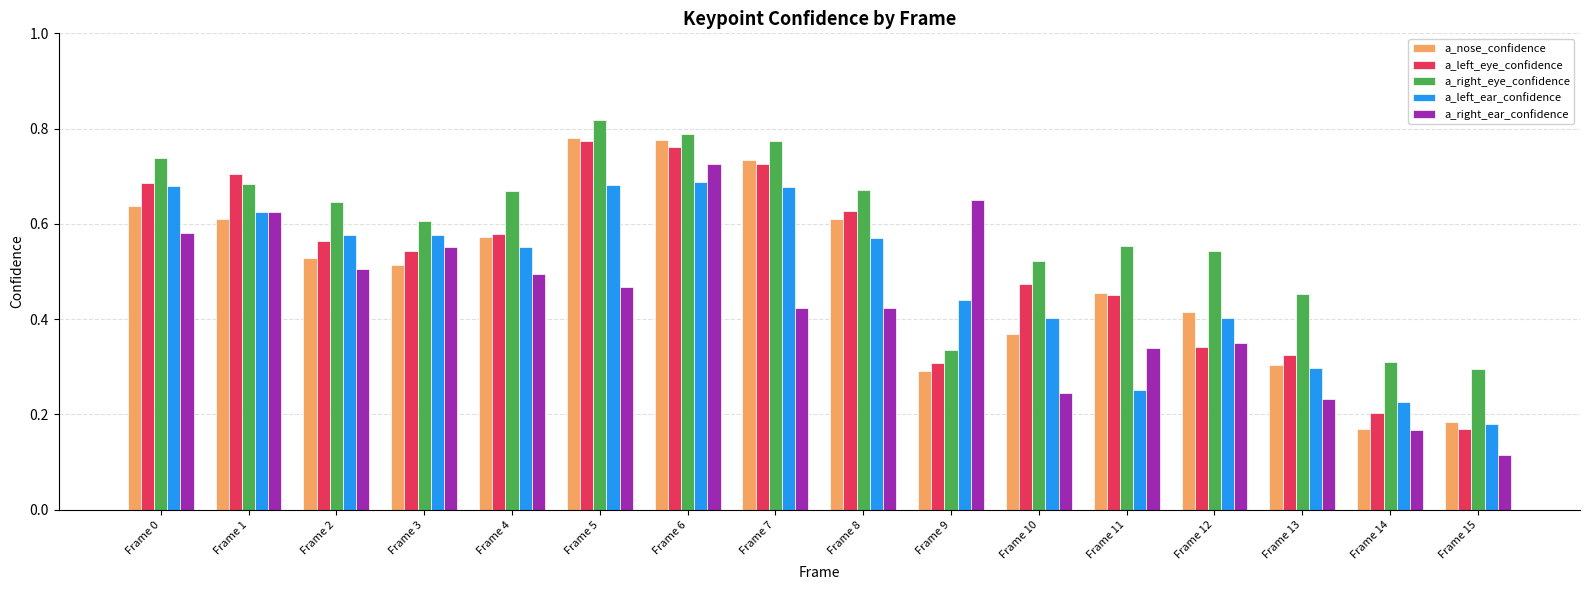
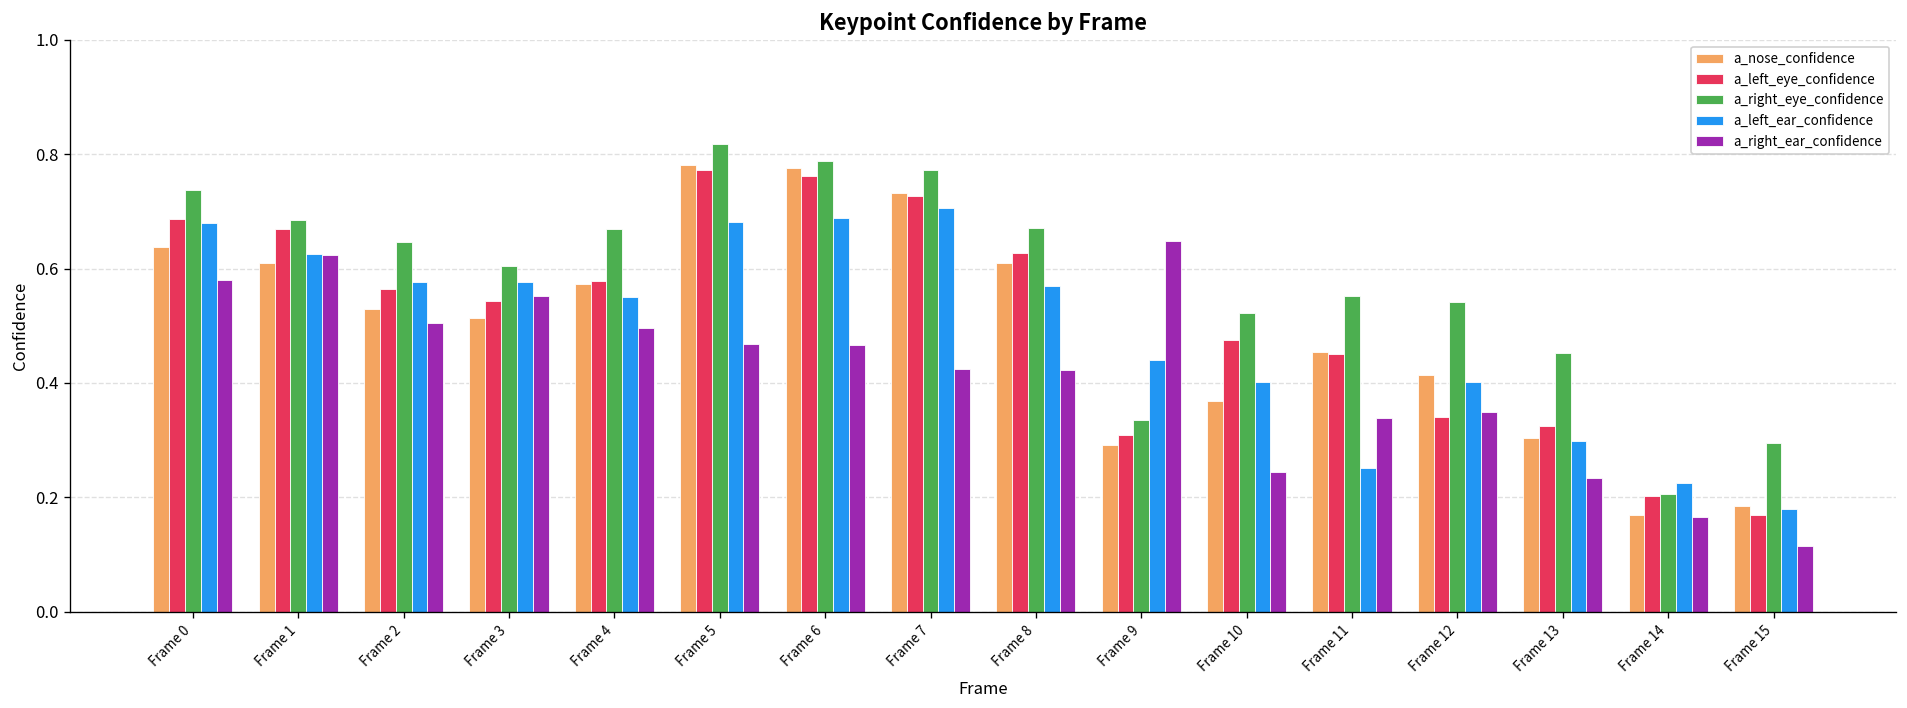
  {
    "a_nose_confidence": {
      "Frame 0": 0.64,
      "Frame 1": 0.61,
      "Frame 2": 0.53,
      "Frame 3": 0.51,
      "Frame 4": 0.57,
      "Frame 5": 0.78,
      "Frame 6": 0.78,
      "Frame 7": 0.73,
      "Frame 8": 0.61,
      "Frame 9": 0.29,
      "Frame 10": 0.37,
      "Frame 11": 0.45,
      "Frame 12": 0.41,
      "Frame 13": 0.30,
      "Frame 14": 0.17,
      "Frame 15": 0.19
    },
    "a_left_eye_confidence": {
      "Frame 0": 0.69,
-     "Frame 1": 0.70,
+     "Frame 1": 0.67,
      "Frame 2": 0.56,
      "Frame 3": 0.54,
      "Frame 4": 0.58,
      "Frame 5": 0.77,
      "Frame 6": 0.76,
      "Frame 7": 0.73,
      "Frame 8": 0.63,
      "Frame 9": 0.31,
      "Frame 10": 0.47,
      "Frame 11": 0.45,
      "Frame 12": 0.34,
      "Frame 13": 0.32,
      "Frame 14": 0.20,
      "Frame 15": 0.17
    },
    "a_right_eye_confidence": {
      "Frame 0": 0.74,
      "Frame 1": 0.68,
      "Frame 2": 0.65,
      "Frame 3": 0.61,
      "Frame 4": 0.67,
      "Frame 5": 0.82,
      "Frame 6": 0.79,
      "Frame 7": 0.77,
      "Frame 8": 0.67,
      "Frame 9": 0.34,
      "Frame 10": 0.52,
      "Frame 11": 0.55,
      "Frame 12": 0.54,
      "Frame 13": 0.45,
-     "Frame 14": 0.31,
+     "Frame 14": 0.21,
      "Frame 15": 0.29
    },
    "a_left_ear_confidence": {
      "Frame 0": 0.68,
      "Frame 1": 0.63,
      "Frame 2": 0.58,
      "Frame 3": 0.58,
      "Frame 4": 0.55,
      "Frame 5": 0.68,
      "Frame 6": 0.69,
-     "Frame 7": 0.68,
+     "Frame 7": 0.71,
      "Frame 8": 0.57,
      "Frame 9": 0.44,
      "Frame 10": 0.40,
      "Frame 11": 0.25,
      "Frame 12": 0.40,
      "Frame 13": 0.30,
      "Frame 14": 0.23,
      "Frame 15": 0.18
    },
    "a_right_ear_confidence": {
      "Frame 0": 0.58,
      "Frame 1": 0.62,
      "Frame 2": 0.51,
      "Frame 3": 0.55,
      "Frame 4": 0.50,
      "Frame 5": 0.47,
-     "Frame 6": 0.73,
+     "Frame 6": 0.47,
      "Frame 7": 0.42,
      "Frame 8": 0.42,
      "Frame 9": 0.65,
      "Frame 10": 0.24,
      "Frame 11": 0.34,
      "Frame 12": 0.35,
      "Frame 13": 0.23,
      "Frame 14": 0.17,
      "Frame 15": 0.12
    }
  }
